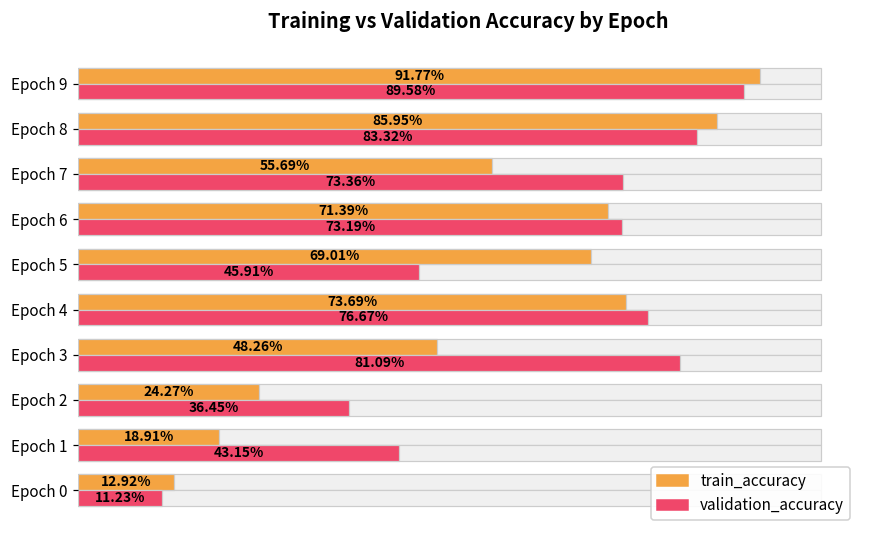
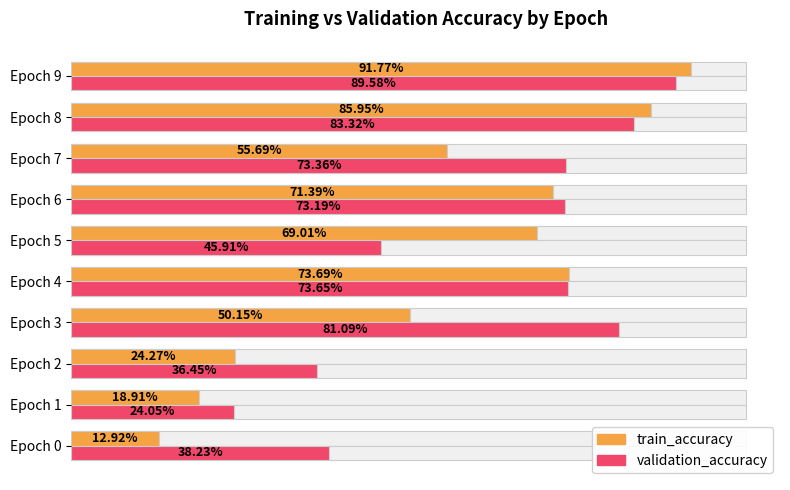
  {
    "train_accuracy": {
-     "Epoch 3": "48.26%"
+     "Epoch 3": "50.15%"
    },
    "validation_accuracy": {
-     "Epoch 4": "76.67%",
-     "Epoch 1": "43.15%",
-     "Epoch 0": "11.23%"
+     "Epoch 4": "73.65%",
+     "Epoch 1": "24.05%",
+     "Epoch 0": "38.23%"
    }
  }
